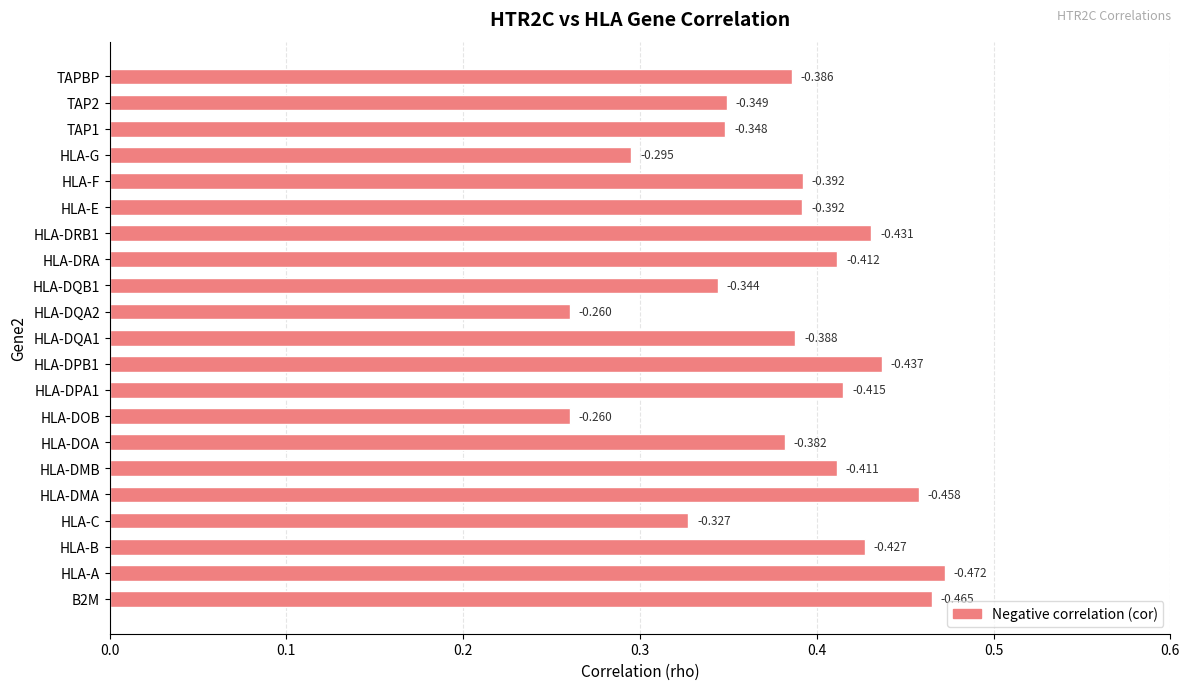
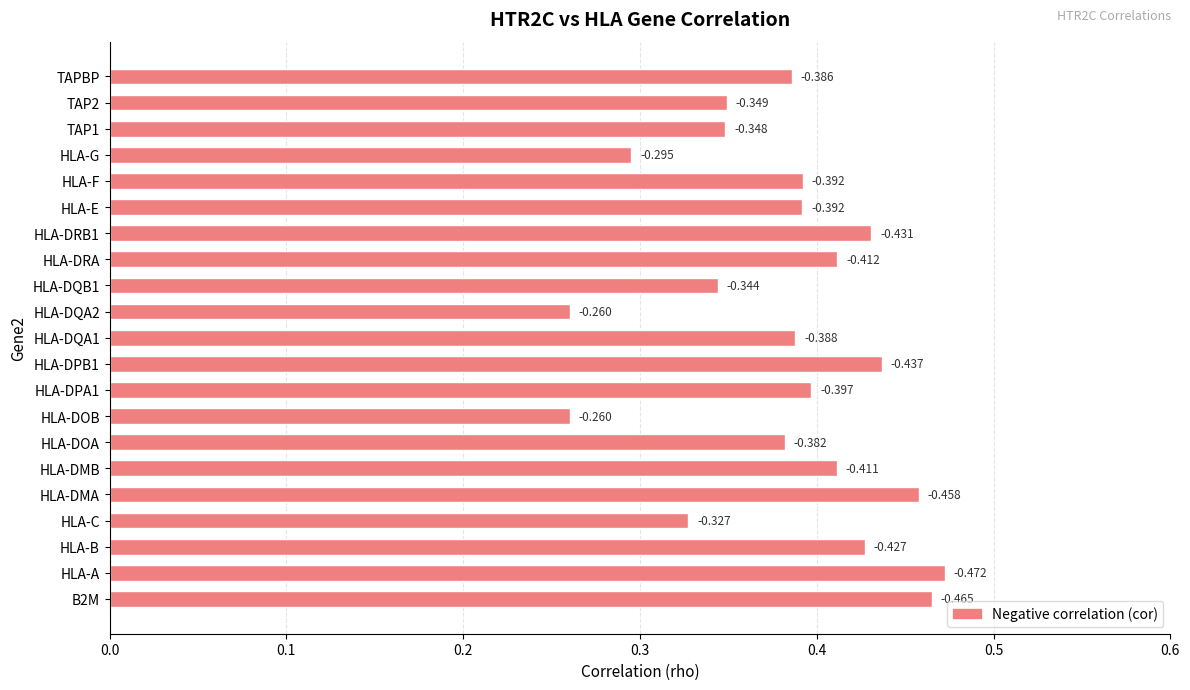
  {
-   "HLA-DPA1": -0.415
+   "HLA-DPA1": -0.397
  }
